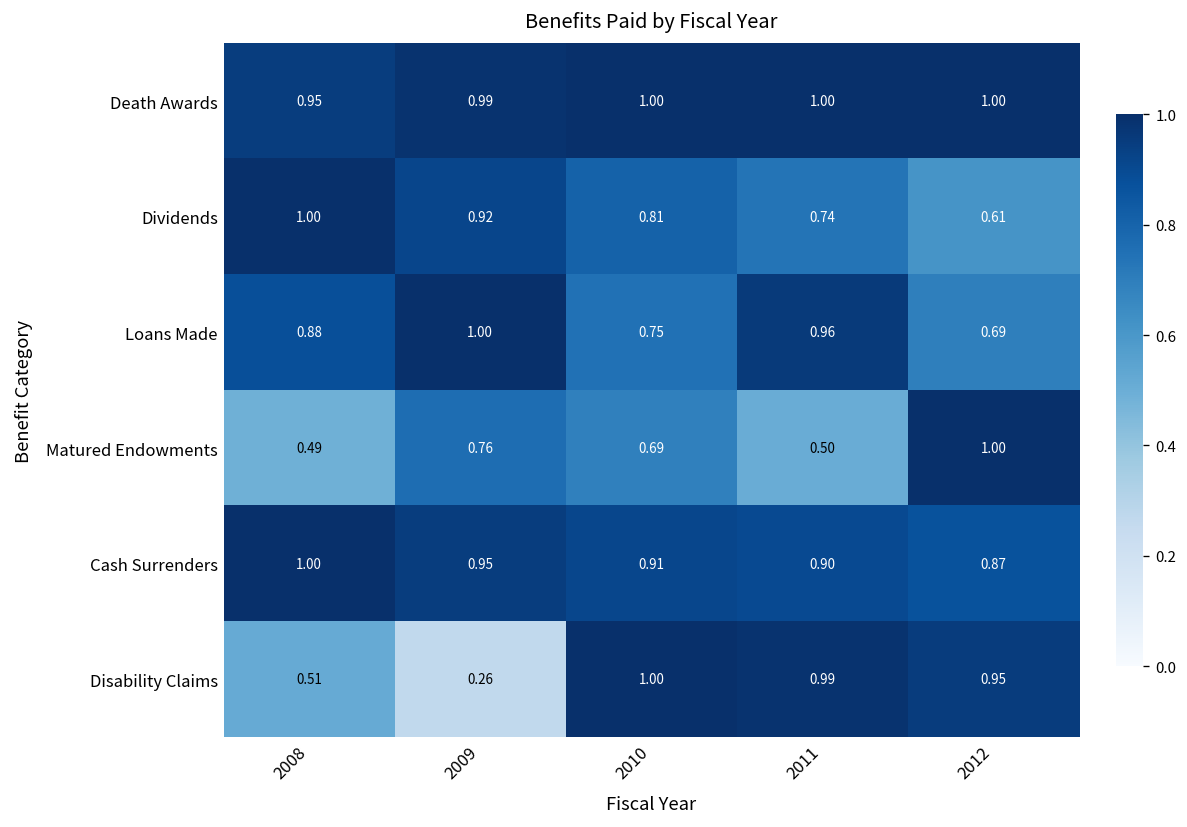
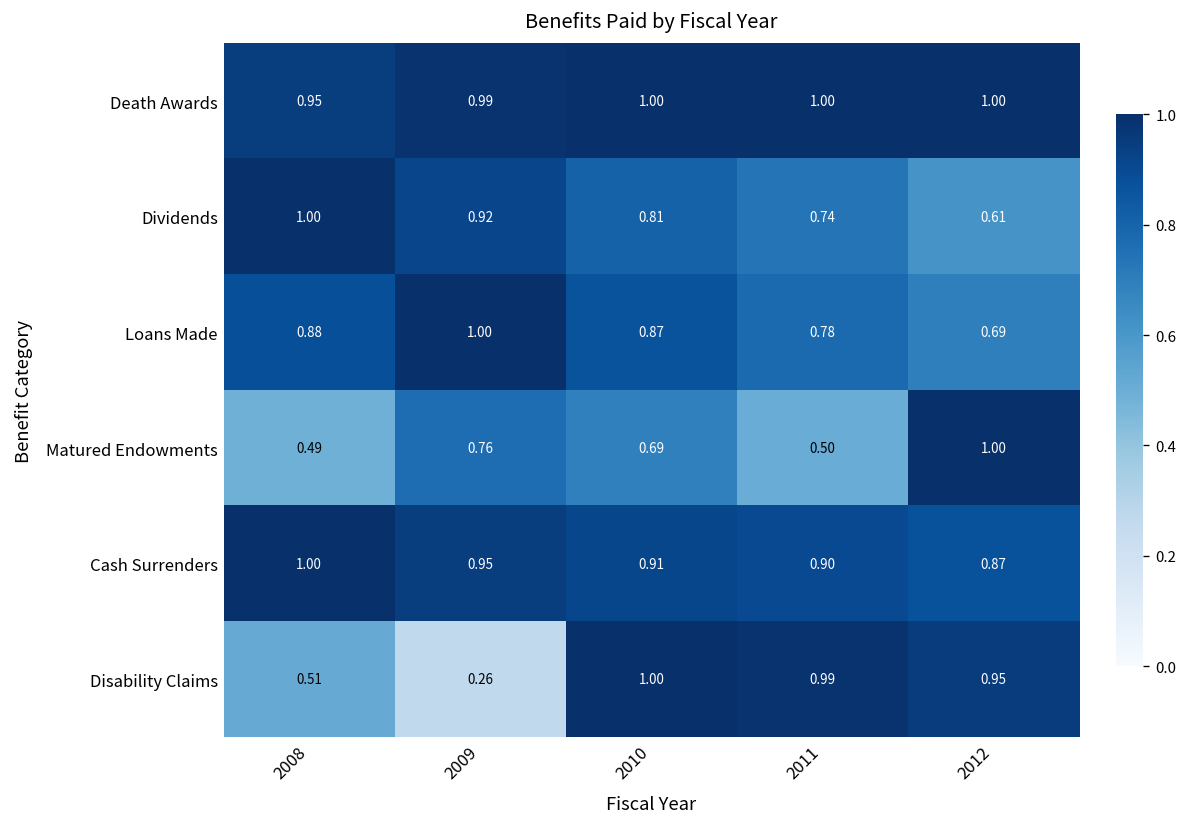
  {
    "Death Awards": {
      "2008": 0.95,
      "2009": 0.99,
      "2010": 1.00,
      "2011": 1.00,
      "2012": 1.00
    },
    "Dividends": {
      "2008": 1.00,
      "2009": 0.92,
      "2010": 0.81,
      "2011": 0.74,
      "2012": 0.61
    },
    "Loans Made": {
      "2008": 0.88,
      "2009": 1.00,
-     "2010": 0.75,
-     "2011": 0.96,
+     "2010": 0.87,
+     "2011": 0.78,
      "2012": 0.69
    },
    "Matured Endowments": {
      "2008": 0.49,
      "2009": 0.76,
      "2010": 0.69,
      "2011": 0.50,
      "2012": 1.00
    },
    "Cash Surrenders": {
      "2008": 1.00,
      "2009": 0.95,
      "2010": 0.91,
      "2011": 0.90,
      "2012": 0.87
    },
    "Disability Claims": {
      "2008": 0.51,
      "2009": 0.26,
      "2010": 1.00,
      "2011": 0.99,
      "2012": 0.95
    }
  }
